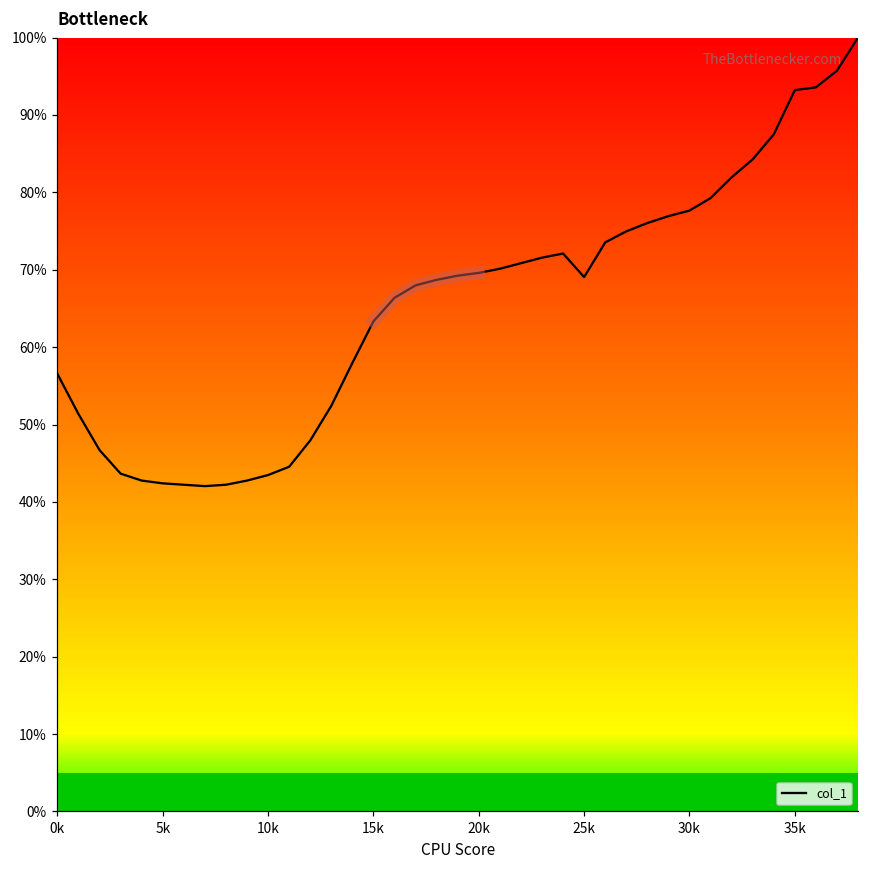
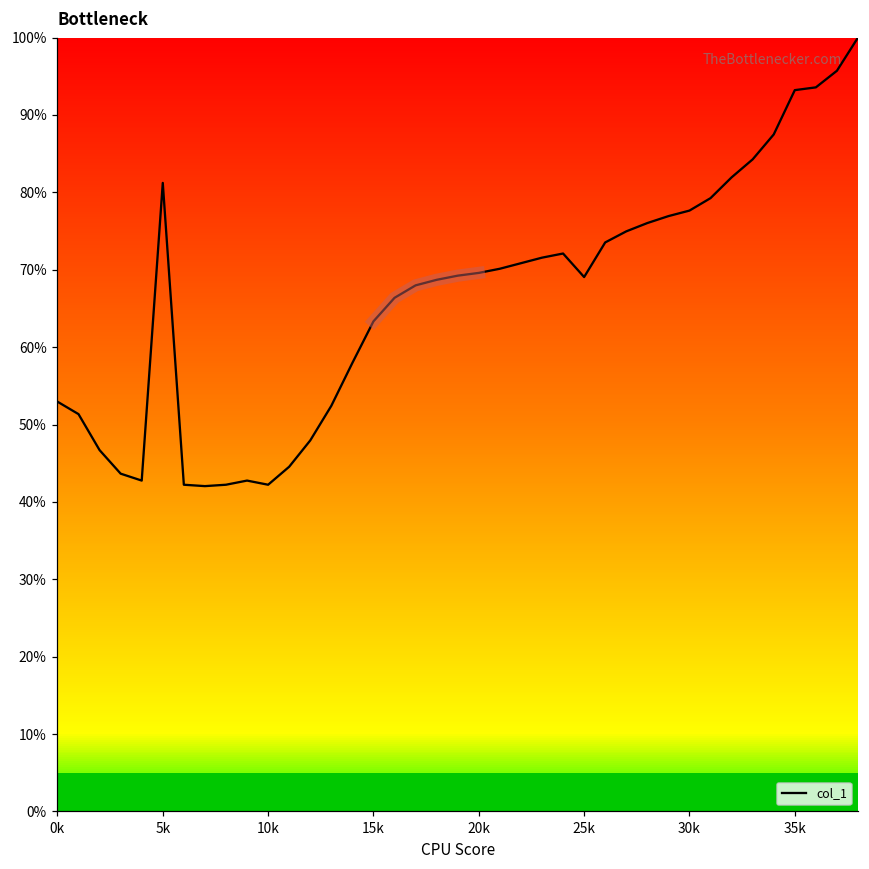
  {
    "col_1": {
-     "0k": "57%",
-     "5k": "42%",
-     "10k": "43%",
+     "0k": "53%",
+     "5k": "81%",
+     "10k": "42%",
      "25k": "69%",
      "30k": "78%",
      "35k": "93%"
    }
  }
